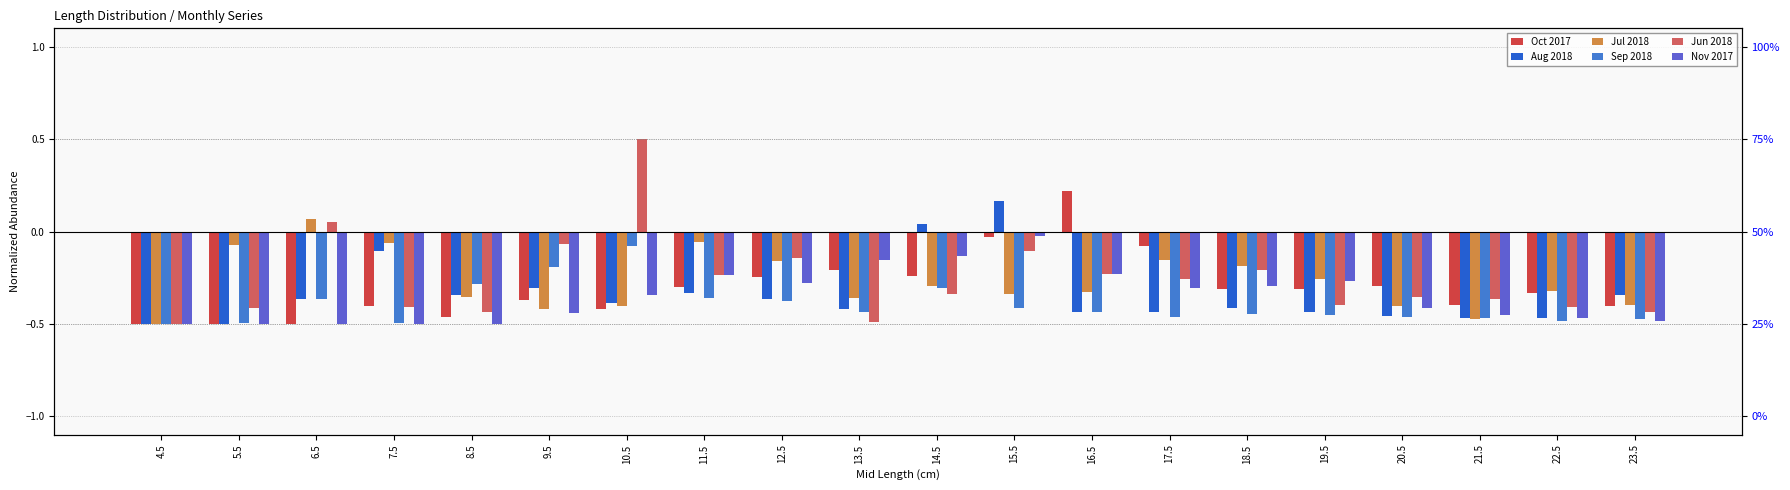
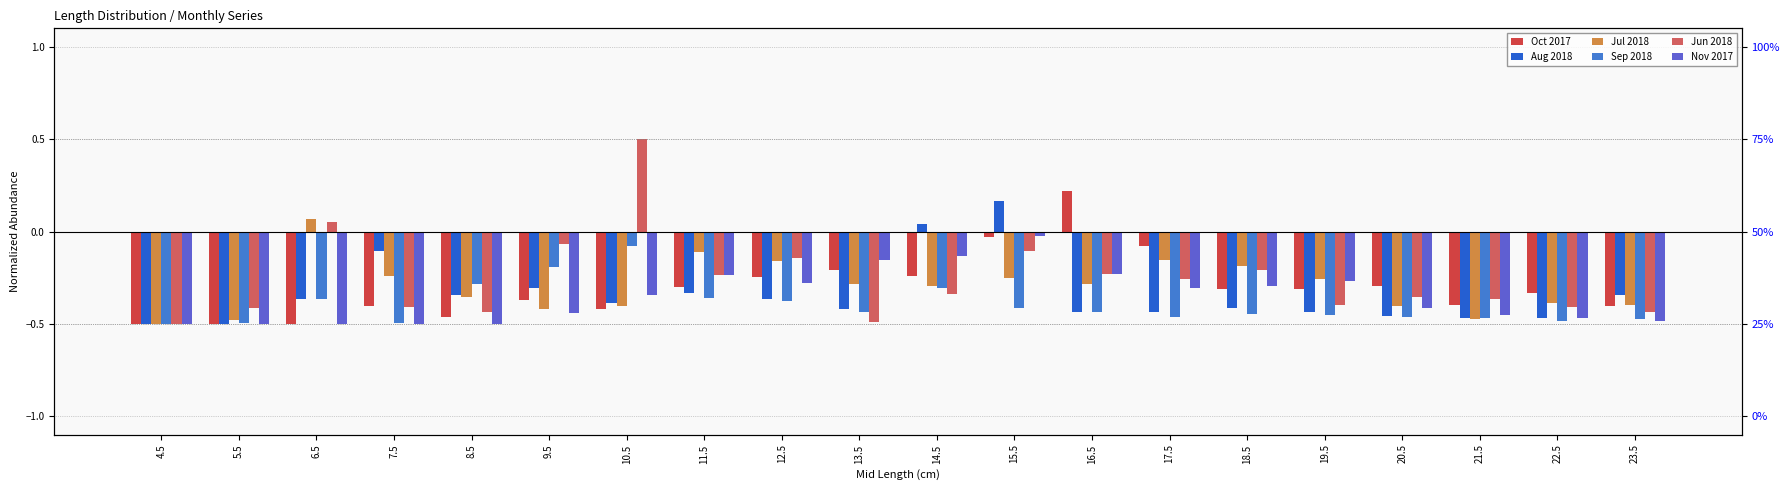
  {
    "Jul 2018": {
      "4.5": -0.50,
-     "5.5": -0.07,
+     "5.5": -0.48,
      "6.5": 0.07,
-     "7.5": -0.06,
+     "7.5": -0.24,
      "8.5": -0.36,
      "9.5": -0.42,
      "10.5": -0.40,
-     "11.5": -0.06,
+     "11.5": -0.11,
      "12.5": -0.16,
-     "13.5": -0.36,
+     "13.5": -0.28,
      "14.5": -0.30,
-     "15.5": -0.34,
-     "16.5": -0.33,
+     "15.5": -0.25,
+     "16.5": -0.28,
      "17.5": -0.15,
      "18.5": -0.19,
      "19.5": -0.25,
      "20.5": -0.41,
      "21.5": -0.47,
-     "22.5": -0.32,
+     "22.5": -0.39,
      "23.5": -0.40
    }
  }
